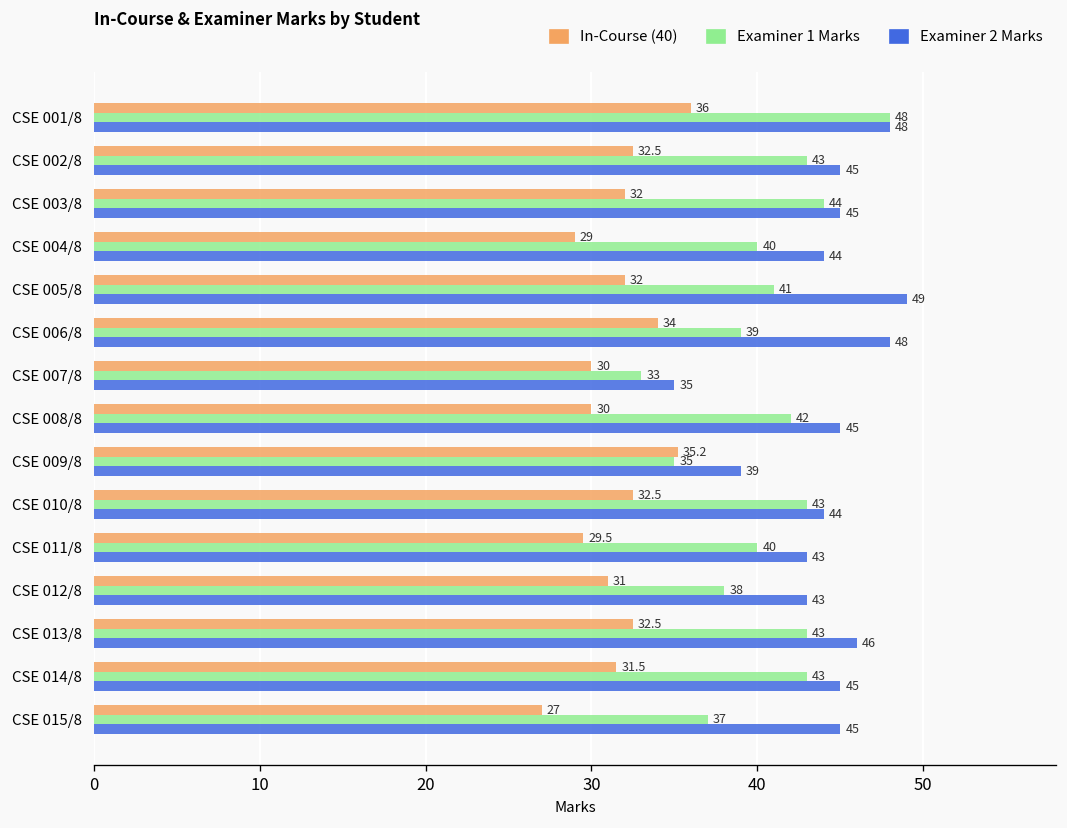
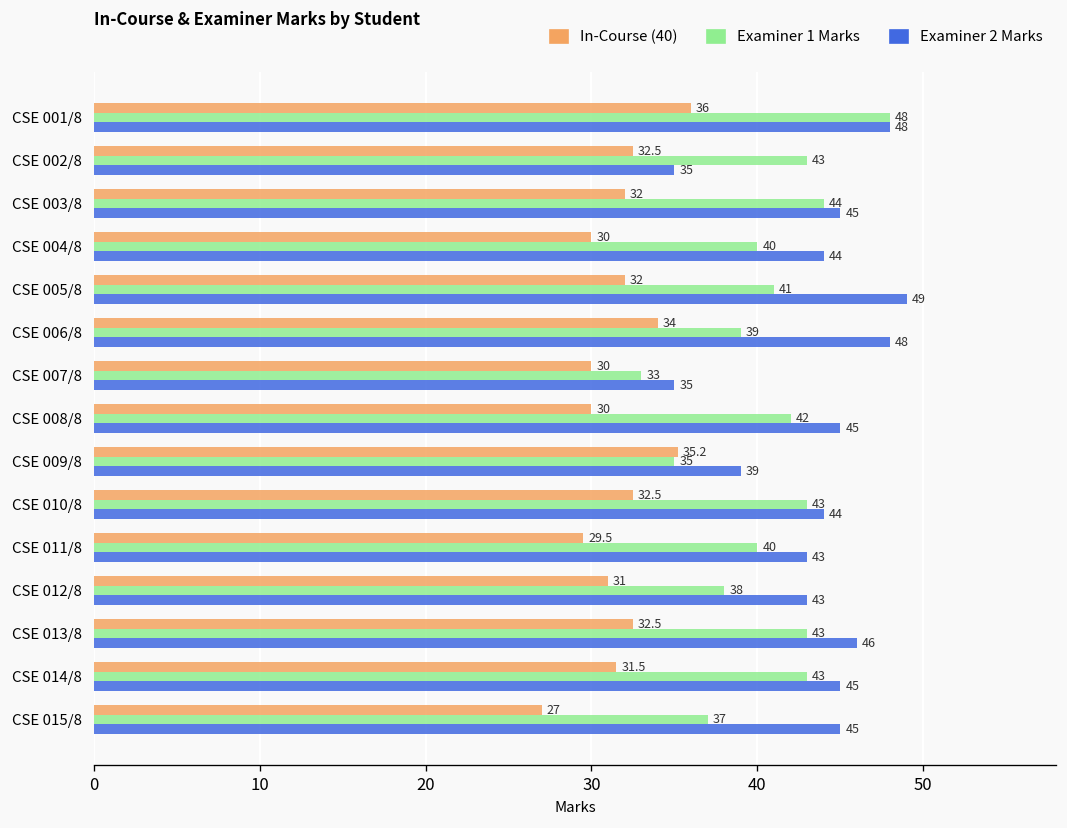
  {
    "In-Course (40)": {
      "CSE 001/8": 36,
      "CSE 002/8": 32.5,
      "CSE 003/8": 32,
-     "CSE 004/8": 29,
+     "CSE 004/8": 30,
      "CSE 005/8": 32,
      "CSE 006/8": 34,
      "CSE 007/8": 30,
      "CSE 008/8": 30,
      "CSE 009/8": 35.2,
      "CSE 010/8": 32.5,
      "CSE 011/8": 29.5,
      "CSE 012/8": 31,
      "CSE 013/8": 32.5,
      "CSE 014/8": 31.5,
      "CSE 015/8": 27
    },
    "Examiner 1 Marks": {
      "CSE 002/8": 43,
      "CSE 003/8": 44,
      "CSE 004/8": 40,
      "CSE 005/8": 41,
      "CSE 006/8": 39,
      "CSE 007/8": 33,
      "CSE 008/8": 42,
      "CSE 010/8": 43,
      "CSE 011/8": 40,
      "CSE 012/8": 38,
      "CSE 013/8": 43,
      "CSE 014/8": 43,
      "CSE 015/8": 37
    },
    "Examiner 2 Marks": {
-     "CSE 002/8": 45,
+     "CSE 002/8": 35,
      "CSE 003/8": 45,
      "CSE 004/8": 44,
      "CSE 005/8": 49,
      "CSE 006/8": 48,
      "CSE 007/8": 35,
      "CSE 008/8": 45,
      "CSE 009/8": 39,
      "CSE 010/8": 44,
      "CSE 011/8": 43,
      "CSE 012/8": 43,
      "CSE 013/8": 46,
      "CSE 014/8": 45,
      "CSE 015/8": 45
    }
  }
